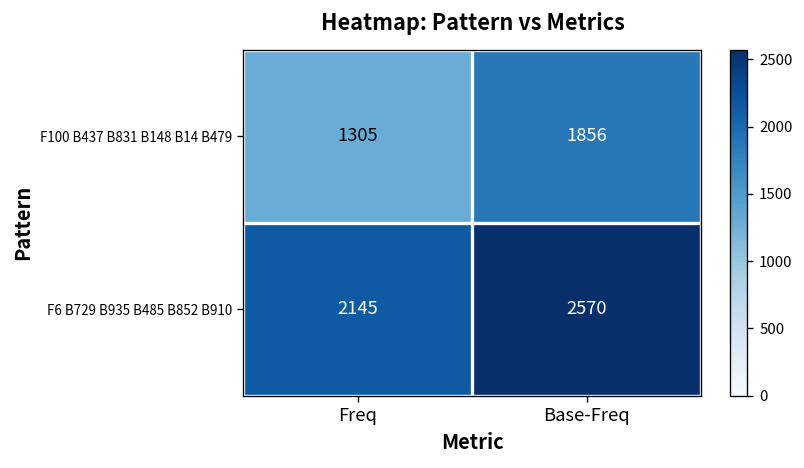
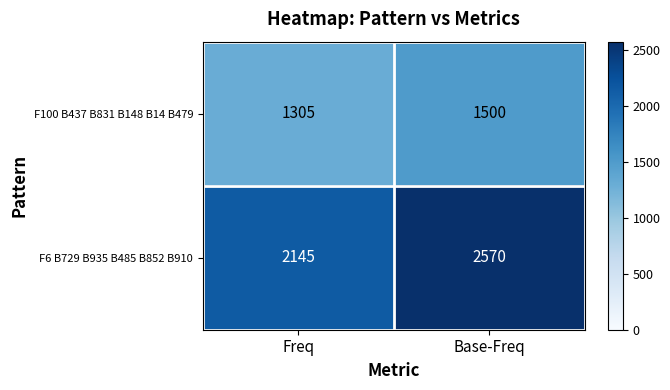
  {
    "F100 B437 B831 B148 B14 B479": {
      "Freq": 1305,
-     "Base-Freq": 1856
+     "Base-Freq": 1500
    },
    "F6 B729 B935 B485 B852 B910": {
      "Freq": 2145,
      "Base-Freq": 2570
    }
  }
